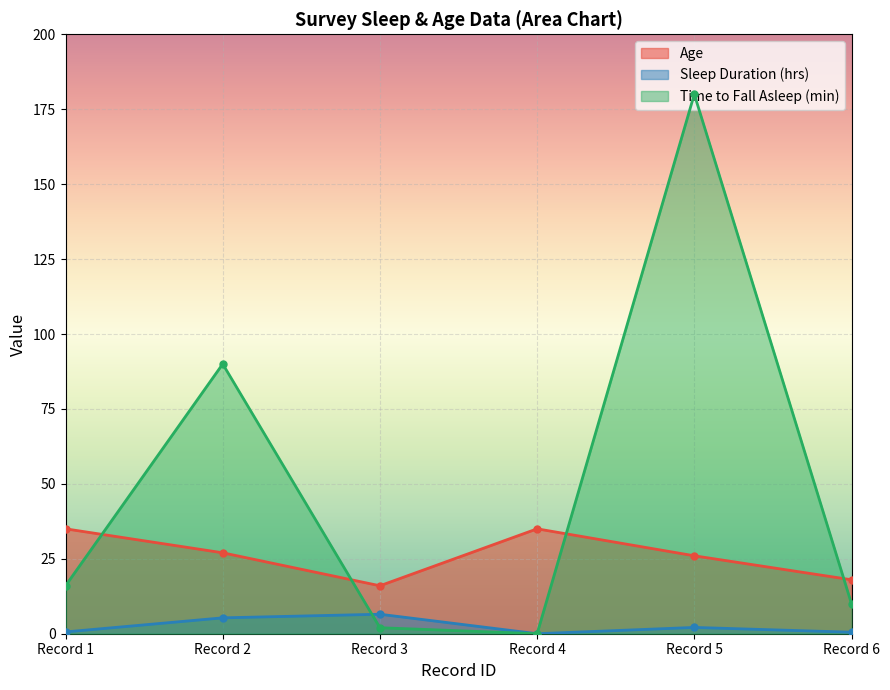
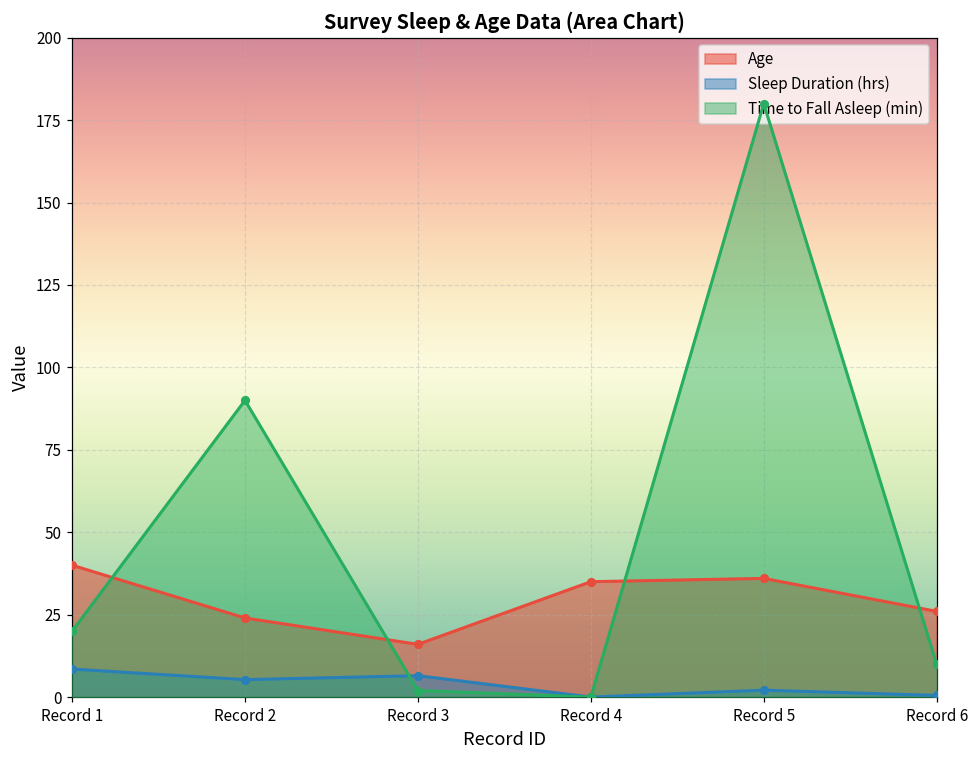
  {
    "Age": {
-     "Record 1": 35,
-     "Record 2": 27,
+     "Record 1": 40,
+     "Record 2": 24,
      "Record 3": 16,
      "Record 4": 35,
-     "Record 5": 26,
-     "Record 6": 18
+     "Record 5": 36,
+     "Record 6": 26
    },
    "Sleep Duration (hrs)": {
-     "Record 1": 1,
+     "Record 1": 9,
      "Record 2": 5,
      "Record 3": 7,
      "Record 5": 2,
      "Record 6": 1
    },
    "Time to Fall Asleep (min)": {
-     "Record 1": 16,
+     "Record 1": 20,
      "Record 2": 90,
      "Record 3": 2,
      "Record 6": 10
    }
  }
